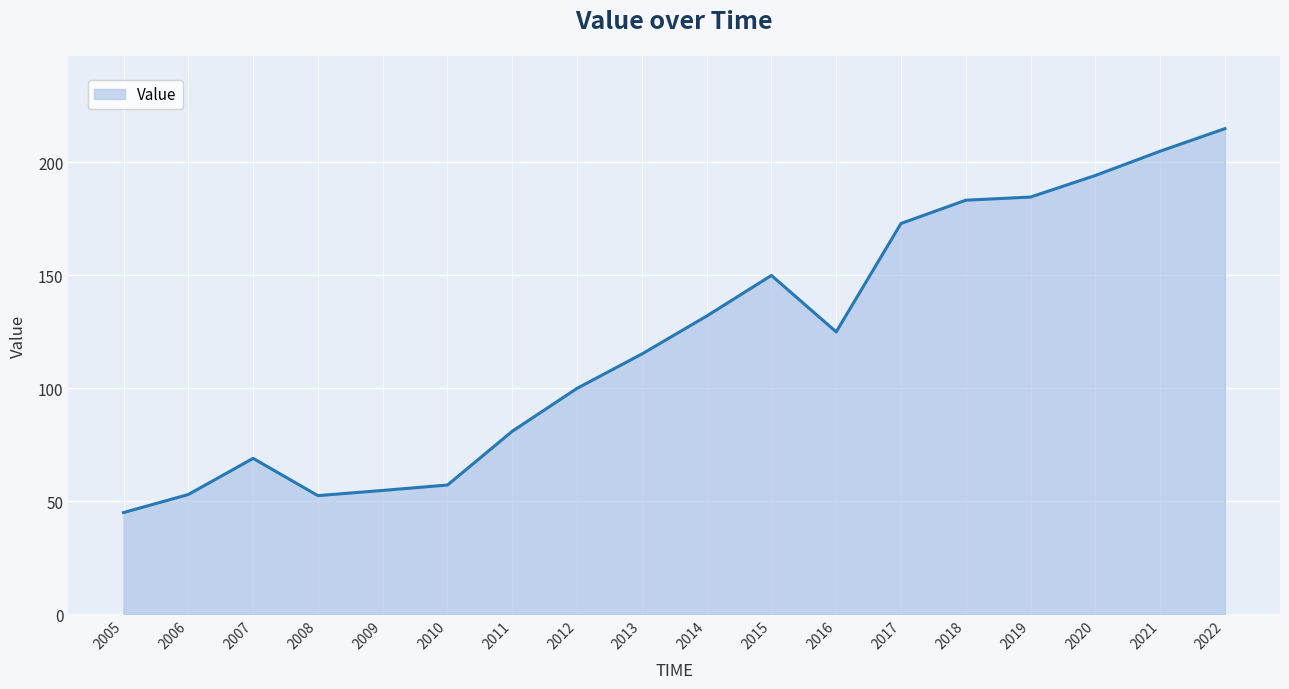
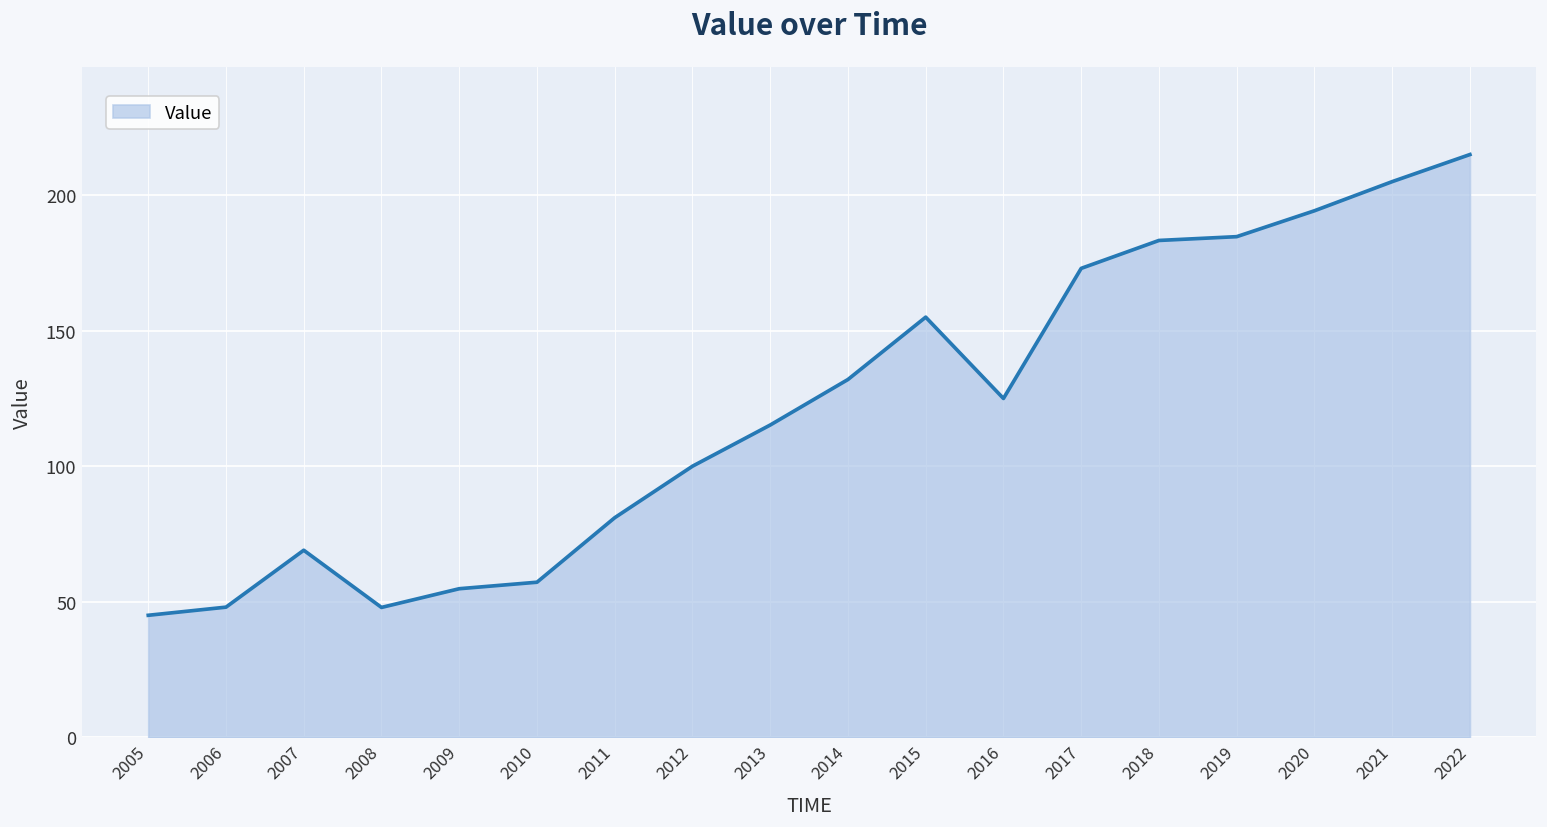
  {
    "2005": 45,
-   "2006": 53,
+   "2006": 48,
    "2007": 69,
-   "2008": 53,
+   "2008": 48,
    "2009": 55,
    "2010": 57,
    "2011": 81,
    "2012": 100,
    "2013": 115,
    "2014": 132,
-   "2015": 150,
+   "2015": 155,
    "2016": 125,
    "2017": 173,
    "2018": 183,
    "2019": 185,
    "2020": 194,
    "2021": 205,
    "2022": 215
  }
